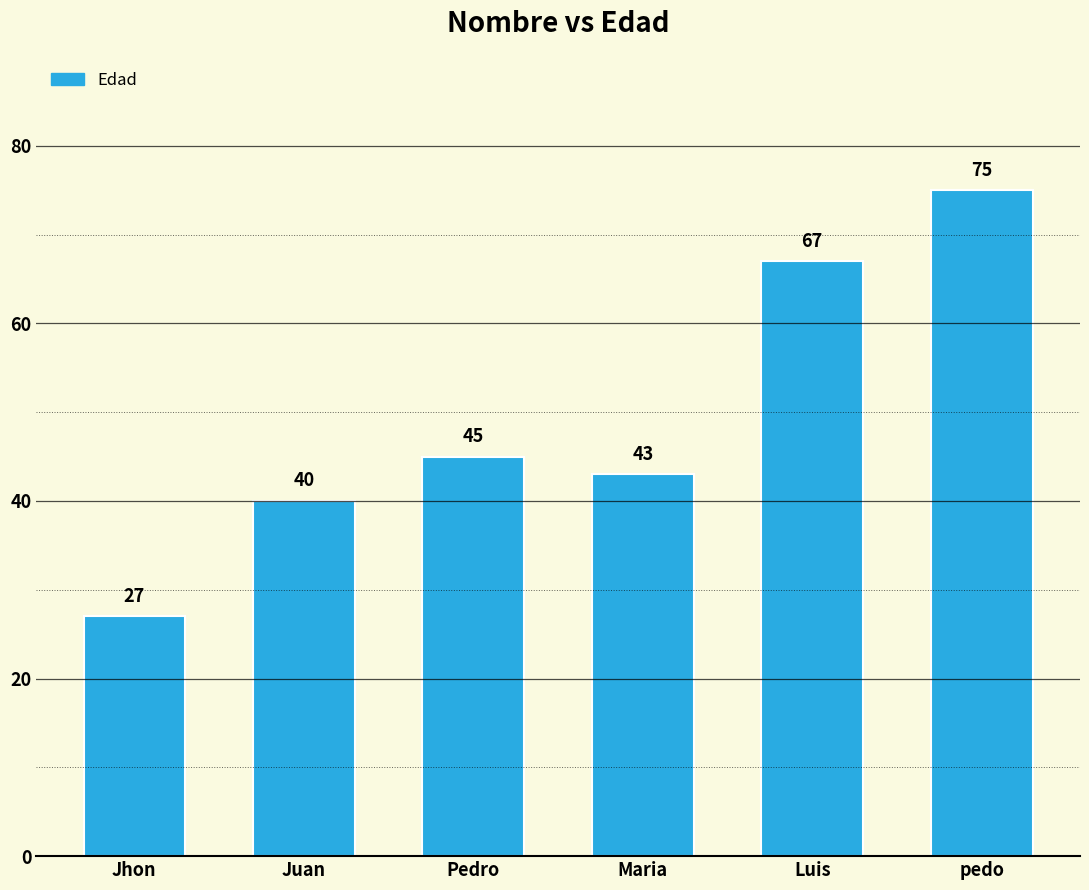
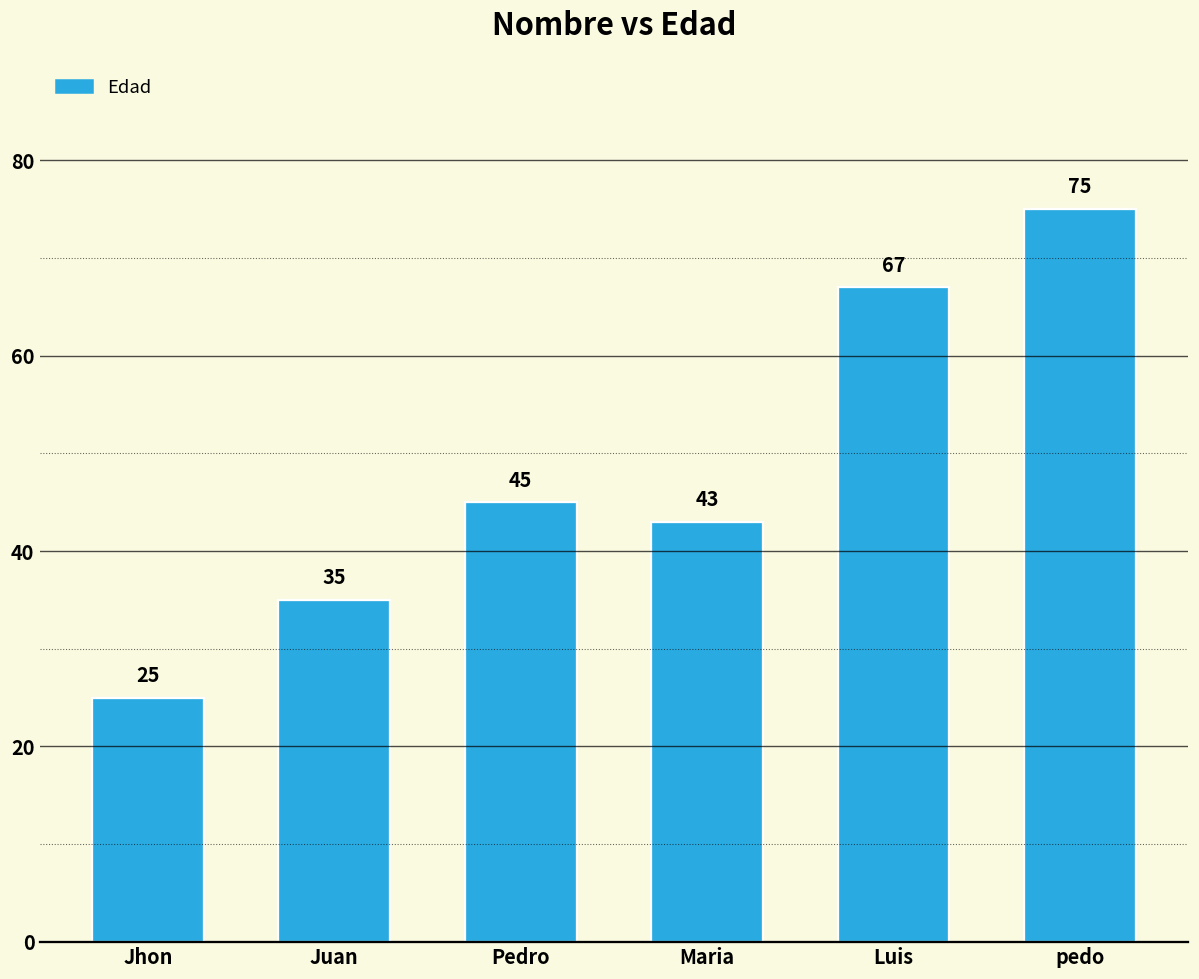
  {
-   "Jhon": 27,
-   "Juan": 40,
+   "Jhon": 25,
+   "Juan": 35,
    "Pedro": 45,
    "Maria": 43,
    "Luis": 67,
    "pedo": 75
  }
